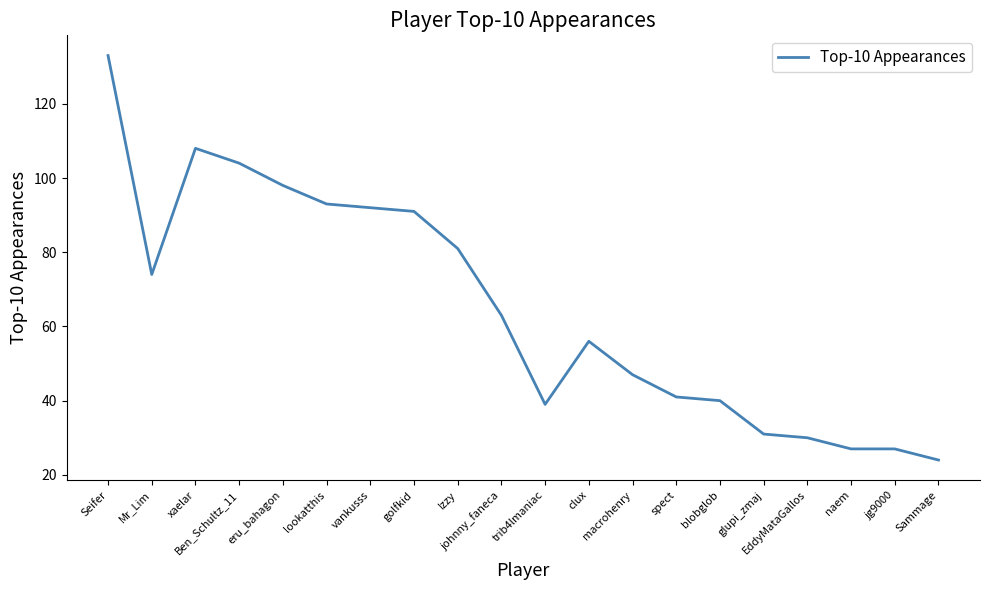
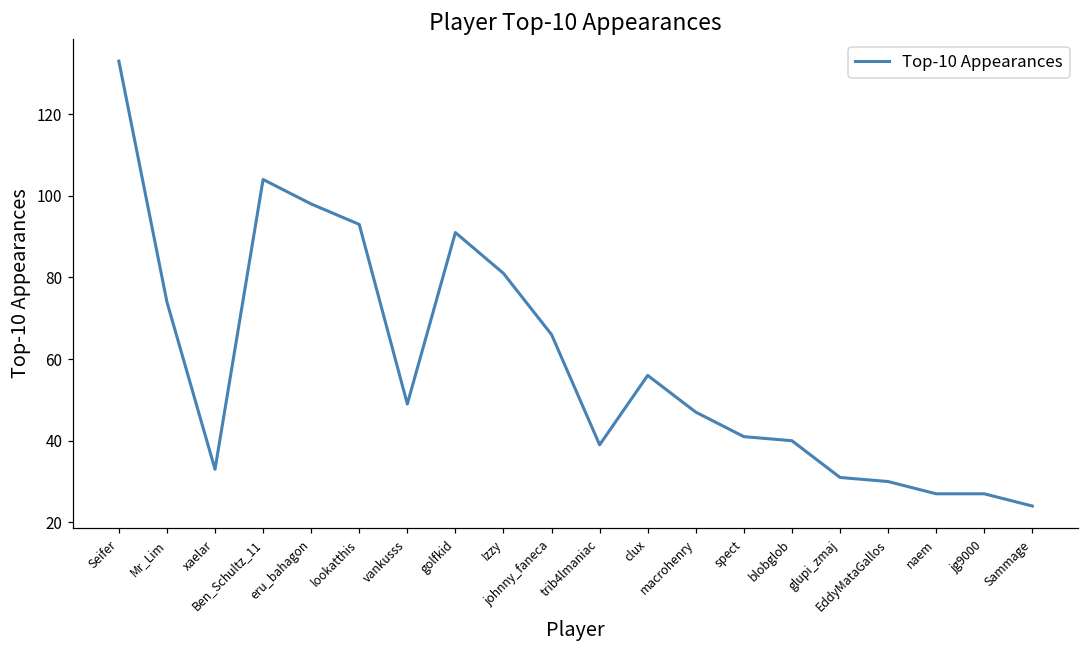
  {
    "Seifer": 133,
    "Mr_Lim": 74,
-   "xaelar": 108,
+   "xaelar": 33,
    "Ben_Schultz_11": 104,
    "eru_bahagon": 98,
    "lookatthis": 93,
-   "vankusss": 92,
+   "vankusss": 49,
    "golfkid": 91,
    "Izzy": 81,
-   "johnny_faneca": 63,
+   "johnny_faneca": 66,
    "trib4lmaniac": 39,
    "clux": 56,
    "macrohenry": 47,
    "spect": 41,
    "blobglob": 40,
    "glupi_zmaj": 31,
    "EddyMataGallos": 30,
    "naem": 27,
    "jg9000": 27,
    "Sammage": 24
  }
